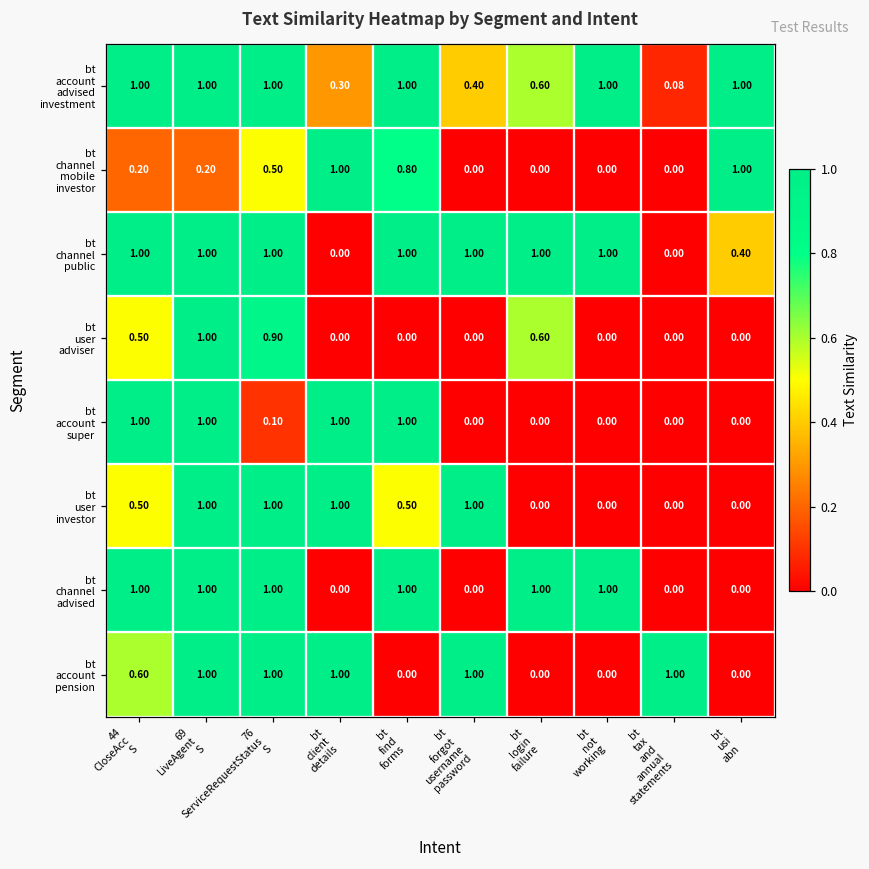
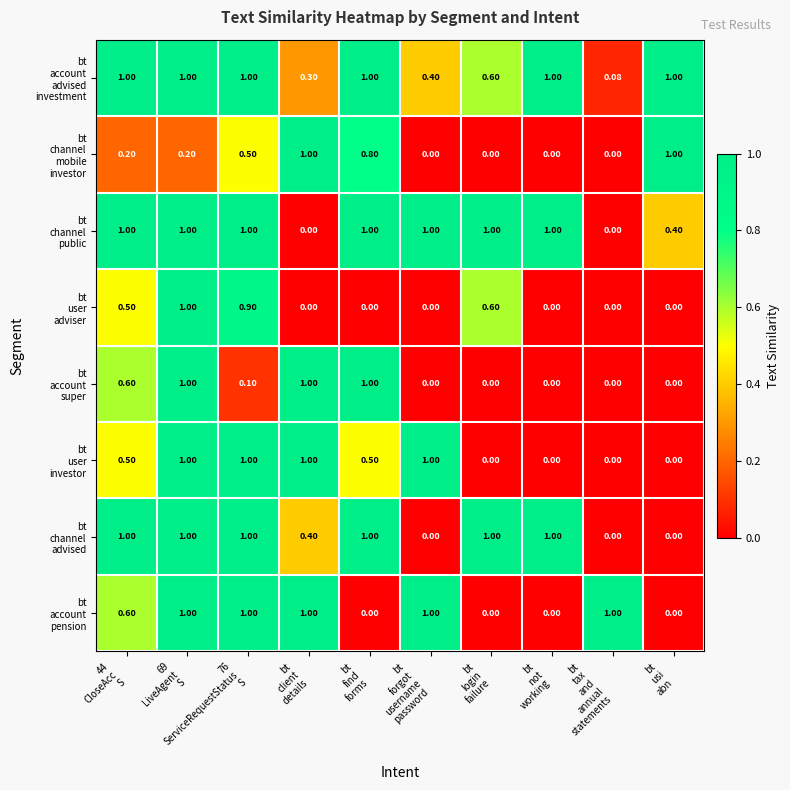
  {
    "bt account advised investment": {
      "44 CloseAcc S": 1.00,
      "69 LiveAgent S": 1.00,
      "76 ServiceRequestStatus S": 1.00,
      "bt client details": 0.30,
      "bt find forms": 1.00,
      "bt forgot username password": 0.40,
      "bt login failure": 0.60,
      "bt not working": 1.00,
      "bt tax and annual statements": 0.08,
      "bt usi abn": 1.00
    },
    "bt channel mobile investor": {
      "44 CloseAcc S": 0.20,
      "69 LiveAgent S": 0.20,
      "76 ServiceRequestStatus S": 0.50,
      "bt client details": 1.00,
      "bt find forms": 0.80,
      "bt forgot username password": 0.00,
      "bt login failure": 0.00,
      "bt not working": 0.00,
      "bt tax and annual statements": 0.00,
      "bt usi abn": 1.00
    },
    "bt channel public": {
      "44 CloseAcc S": 1.00,
      "69 LiveAgent S": 1.00,
      "76 ServiceRequestStatus S": 1.00,
      "bt client details": 0.00,
      "bt find forms": 1.00,
      "bt forgot username password": 1.00,
      "bt login failure": 1.00,
      "bt not working": 1.00,
      "bt tax and annual statements": 0.00,
      "bt usi abn": 0.40
    },
    "bt user adviser": {
      "44 CloseAcc S": 0.50,
      "69 LiveAgent S": 1.00,
      "76 ServiceRequestStatus S": 0.90,
      "bt client details": 0.00,
      "bt find forms": 0.00,
      "bt forgot username password": 0.00,
      "bt login failure": 0.60,
      "bt not working": 0.00,
      "bt tax and annual statements": 0.00,
      "bt usi abn": 0.00
    },
    "bt account super": {
-     "44 CloseAcc S": 1.00,
+     "44 CloseAcc S": 0.60,
      "69 LiveAgent S": 1.00,
      "76 ServiceRequestStatus S": 0.10,
      "bt client details": 1.00,
      "bt find forms": 1.00,
      "bt forgot username password": 0.00,
      "bt login failure": 0.00,
      "bt not working": 0.00,
      "bt tax and annual statements": 0.00,
      "bt usi abn": 0.00
    },
    "bt user investor": {
      "44 CloseAcc S": 0.50,
      "69 LiveAgent S": 1.00,
      "76 ServiceRequestStatus S": 1.00,
      "bt client details": 1.00,
      "bt find forms": 0.50,
      "bt forgot username password": 1.00,
      "bt login failure": 0.00,
      "bt not working": 0.00,
      "bt tax and annual statements": 0.00,
      "bt usi abn": 0.00
    },
    "bt channel advised": {
      "44 CloseAcc S": 1.00,
      "69 LiveAgent S": 1.00,
      "76 ServiceRequestStatus S": 1.00,
-     "bt client details": 0.00,
+     "bt client details": 0.40,
      "bt find forms": 1.00,
      "bt forgot username password": 0.00,
      "bt login failure": 1.00,
      "bt not working": 1.00,
      "bt tax and annual statements": 0.00,
      "bt usi abn": 0.00
    },
    "bt account pension": {
      "44 CloseAcc S": 0.60,
      "69 LiveAgent S": 1.00,
      "76 ServiceRequestStatus S": 1.00,
      "bt client details": 1.00,
      "bt find forms": 0.00,
      "bt forgot username password": 1.00,
      "bt login failure": 0.00,
      "bt not working": 0.00,
      "bt tax and annual statements": 1.00,
      "bt usi abn": 0.00
    }
  }
